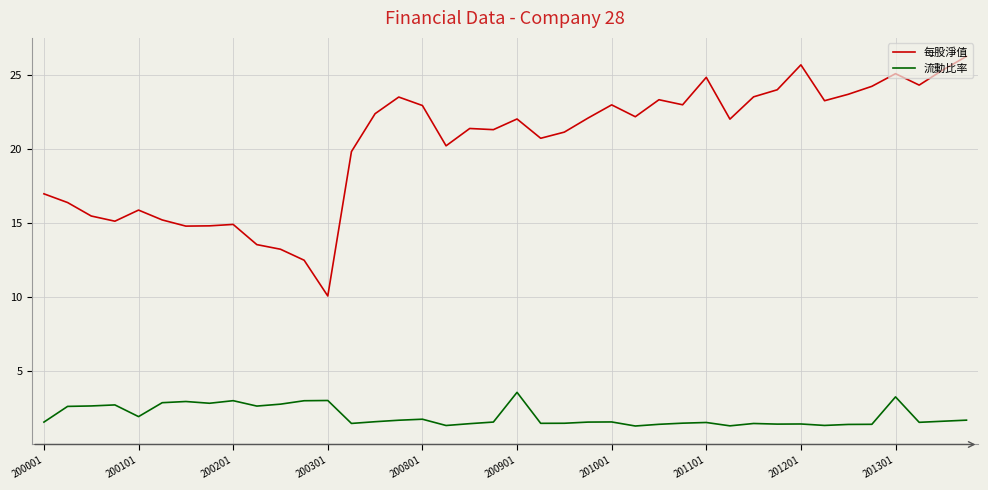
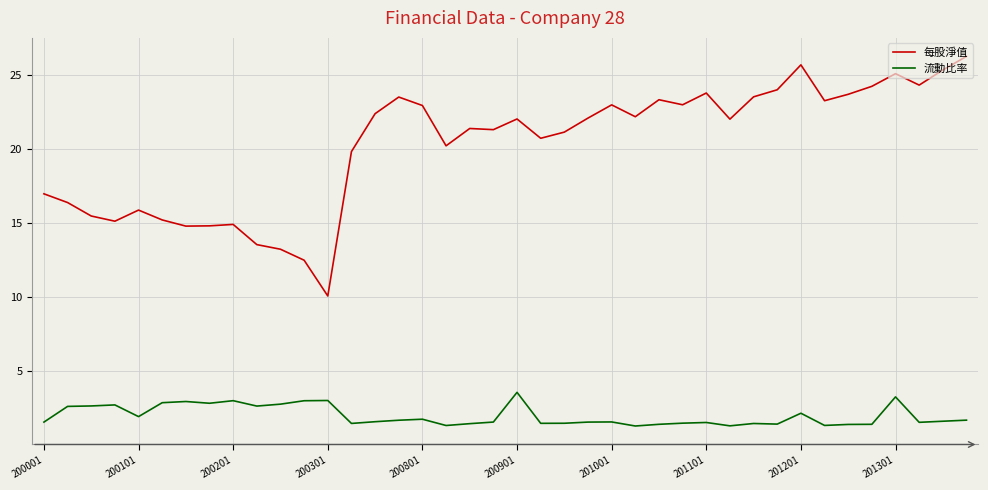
  {
    "每股淨值": {
      "200001": 17.0,
      "200101": 15.9,
      "200201": 14.9,
      "200301": 10.1,
      "200801": 23.0,
      "200901": 22.0,
      "201001": 23.0,
-     "201101": 24.9,
+     "201101": 23.8,
      "201201": 25.7
    },
    "流動比率": {
      "200001": 1.6,
      "200101": 2.0,
      "200201": 3.0,
      "200301": 3.0,
      "200801": 1.8,
      "200901": 3.6,
      "201001": 1.6,
      "201101": 1.6,
-     "201201": 1.5,
+     "201201": 2.2,
      "201301": 3.3
    }
  }
